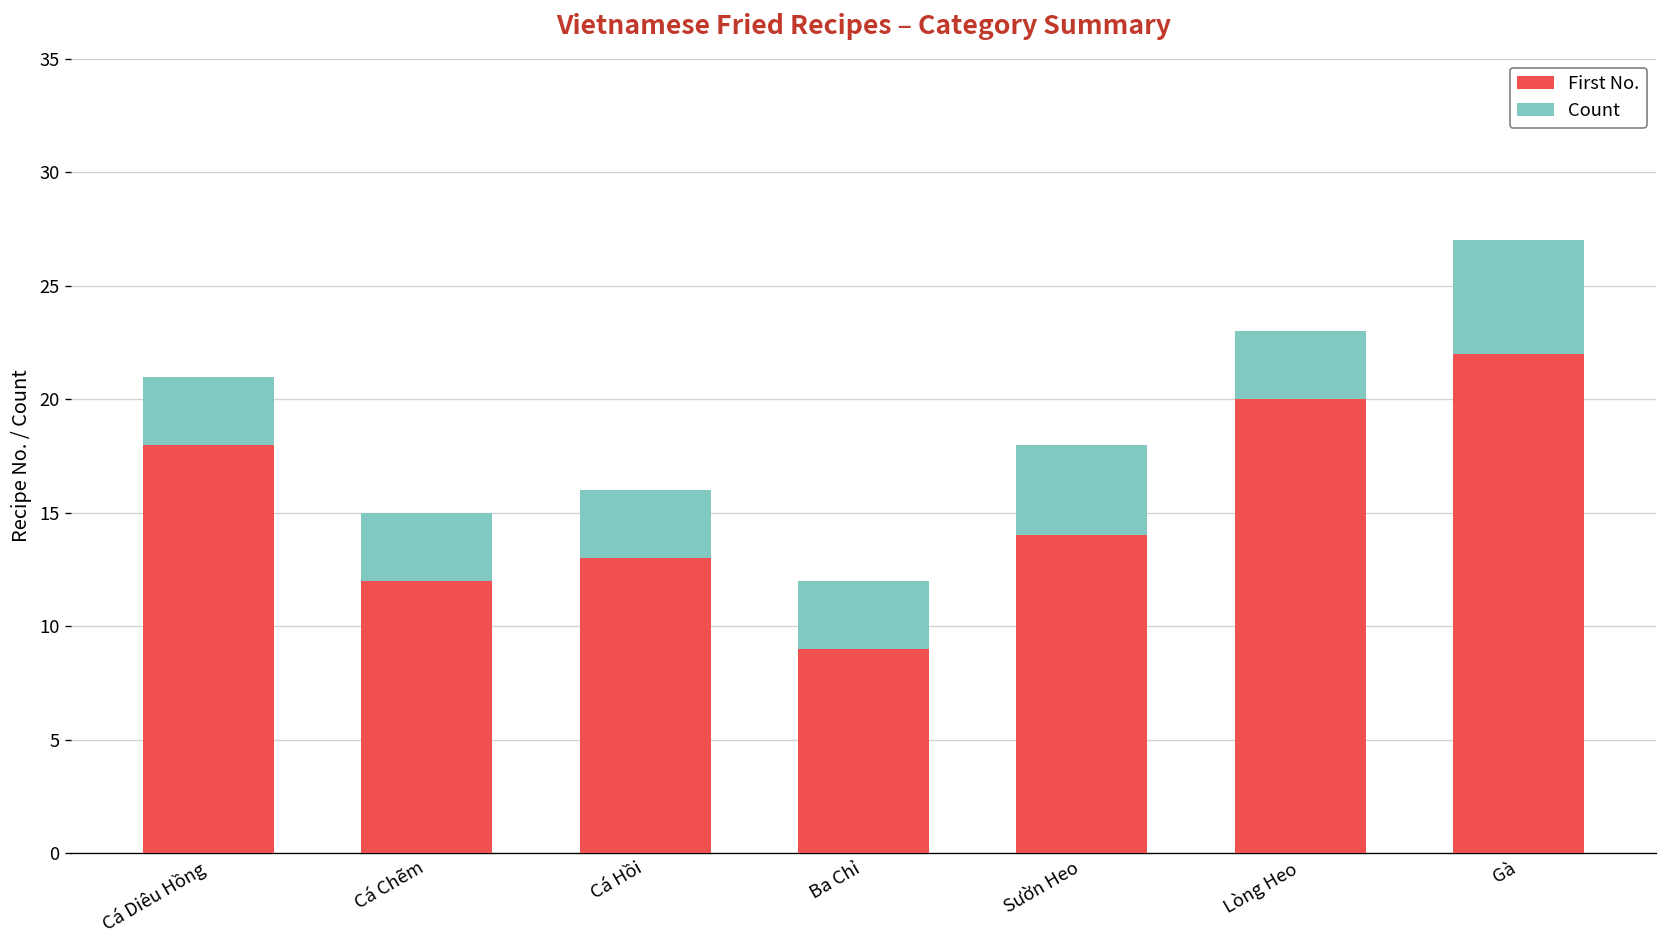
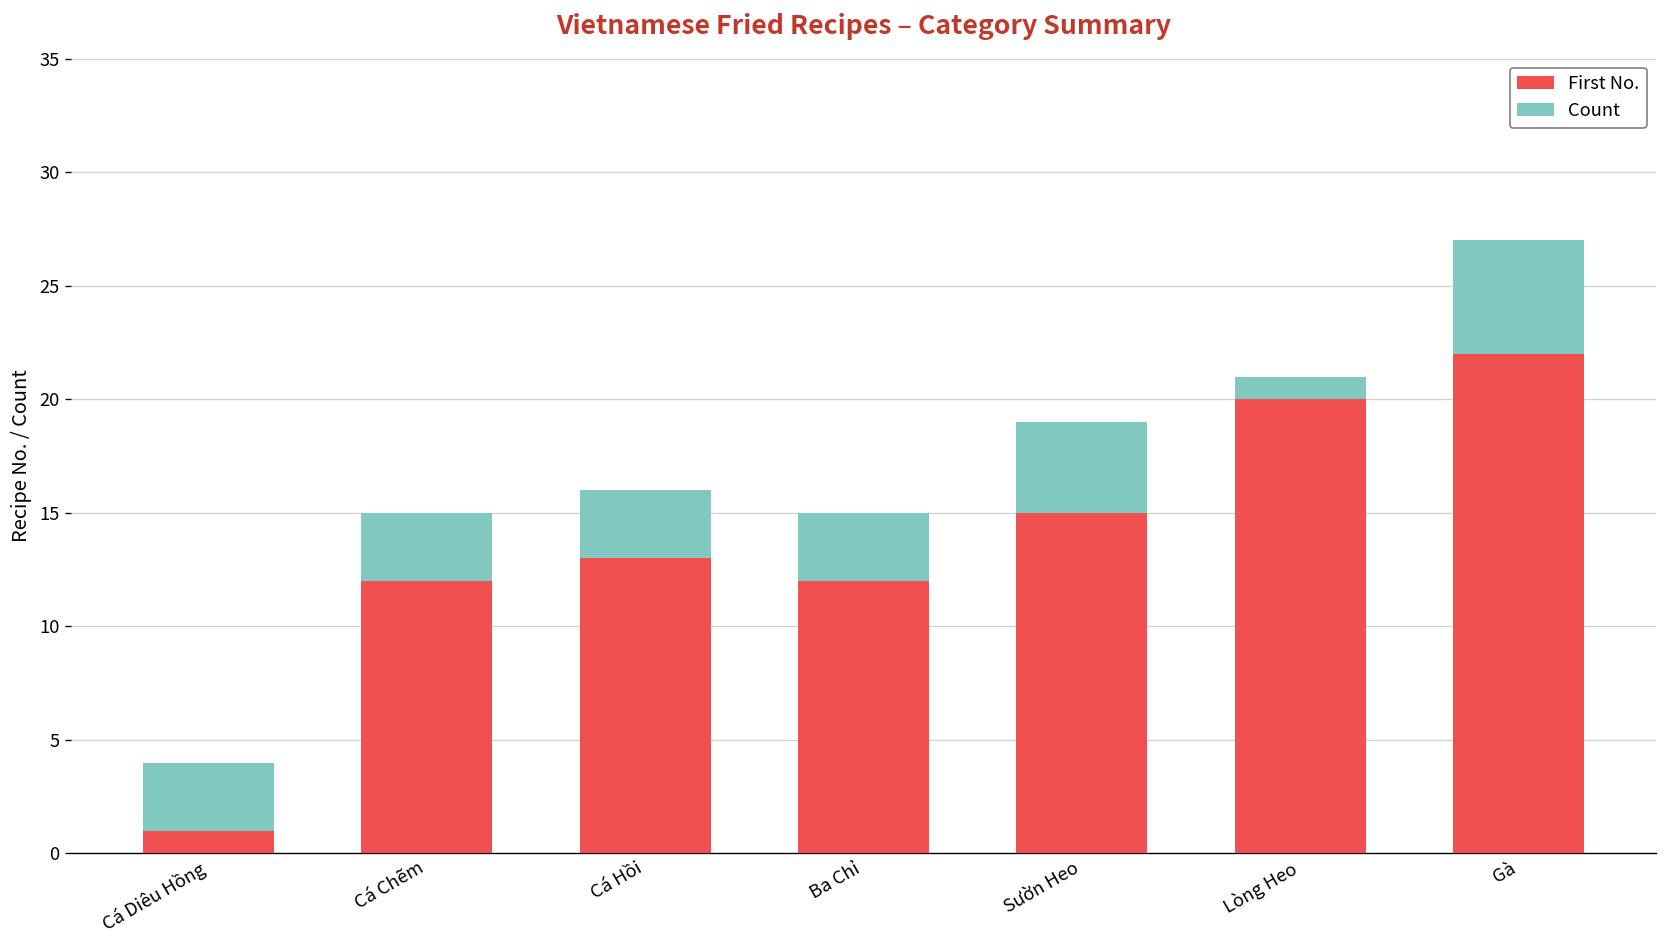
  {
    "First No.": {
-     "Cá Diêu Hồng": 18,
+     "Cá Diêu Hồng": 1,
      "Cá Chẽm": 12,
      "Cá Hồi": 13,
-     "Ba Chỉ": 9,
-     "Sườn Heo": 14,
+     "Ba Chỉ": 12,
+     "Sườn Heo": 15,
      "Lòng Heo": 20,
      "Gà": 22
    },
    "Count": {
      "Cá Diêu Hồng": 3,
      "Cá Chẽm": 3,
      "Cá Hồi": 3,
      "Ba Chỉ": 3,
      "Sườn Heo": 4,
-     "Lòng Heo": 3,
+     "Lòng Heo": 1,
      "Gà": 5
    }
  }
